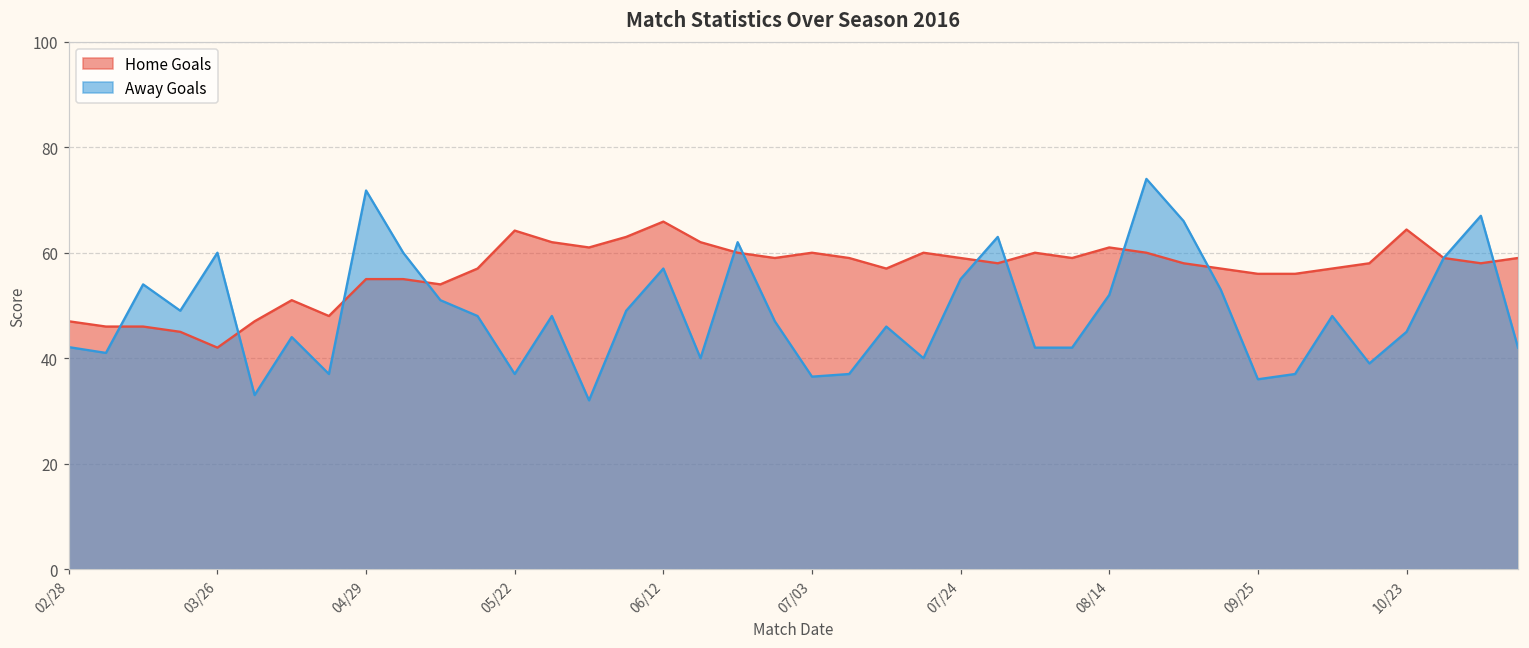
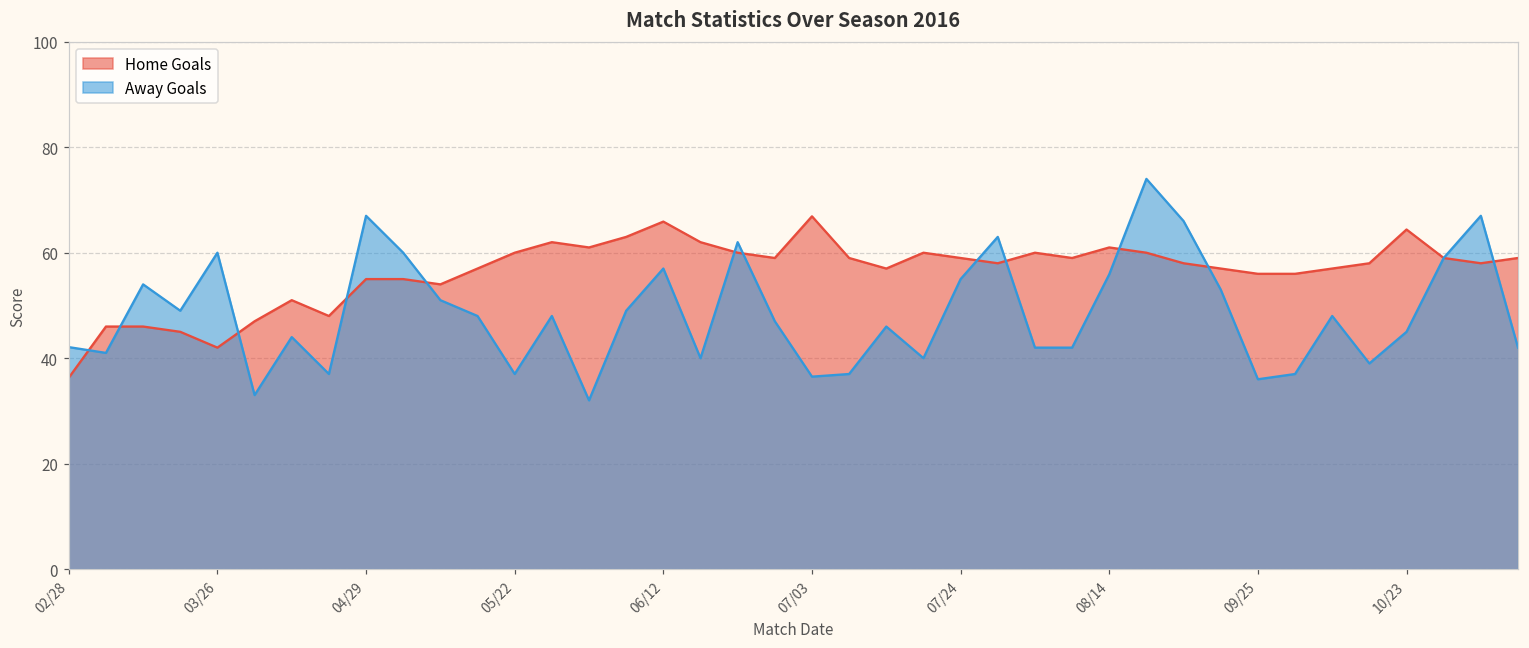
  {
    "Home Goals": {
-     "02/28": 47,
+     "02/28": 36,
      "03/26": 42,
      "04/29": 55,
-     "05/22": 64,
+     "05/22": 60,
      "06/12": 66,
-     "07/03": 60,
+     "07/03": 67,
      "07/24": 59,
      "08/14": 61,
      "09/25": 56,
      "10/23": 64
    },
    "Away Goals": {
      "02/28": 42,
      "03/26": 60,
-     "04/29": 72,
+     "04/29": 67,
      "05/22": 37,
      "06/12": 57,
      "07/03": 37,
      "07/24": 55,
-     "08/14": 52,
+     "08/14": 56,
      "09/25": 36,
      "10/23": 45
    }
  }
